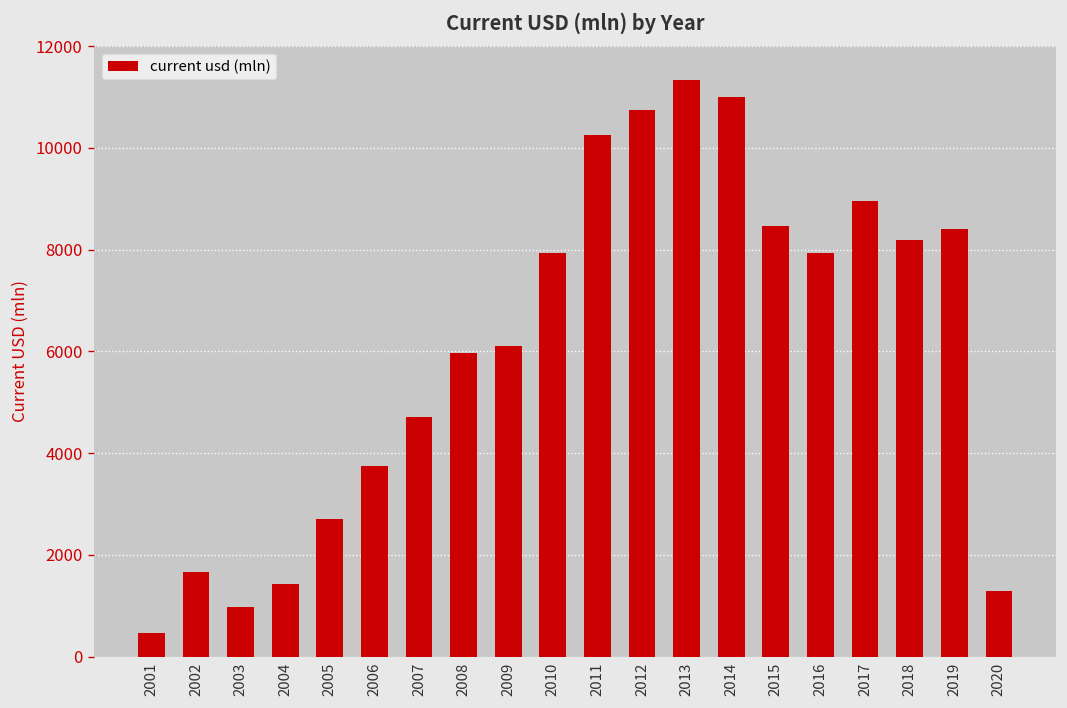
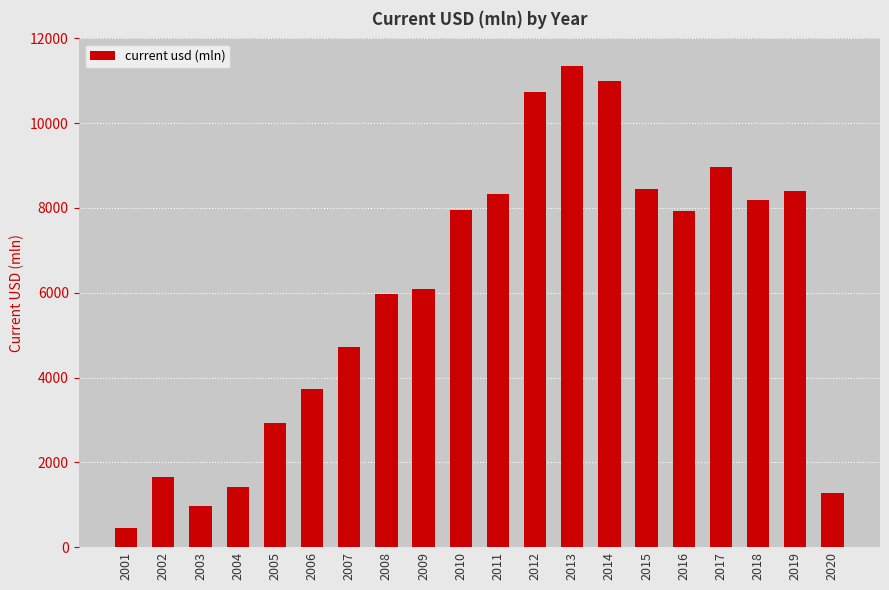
  {
    "2001": 500,
    "2002": 1700,
    "2003": 1000,
    "2004": 1400,
-   "2005": 2700,
+   "2005": 2900,
    "2006": 3700,
    "2007": 4700,
    "2008": 6000,
    "2009": 6100,
    "2010": 7900,
-   "2011": 10300,
+   "2011": 8300,
    "2012": 10700,
    "2013": 11300,
    "2014": 11000,
    "2015": 8500,
    "2016": 7900,
    "2017": 9000,
    "2018": 8200,
    "2019": 8400,
    "2020": 1300
  }
